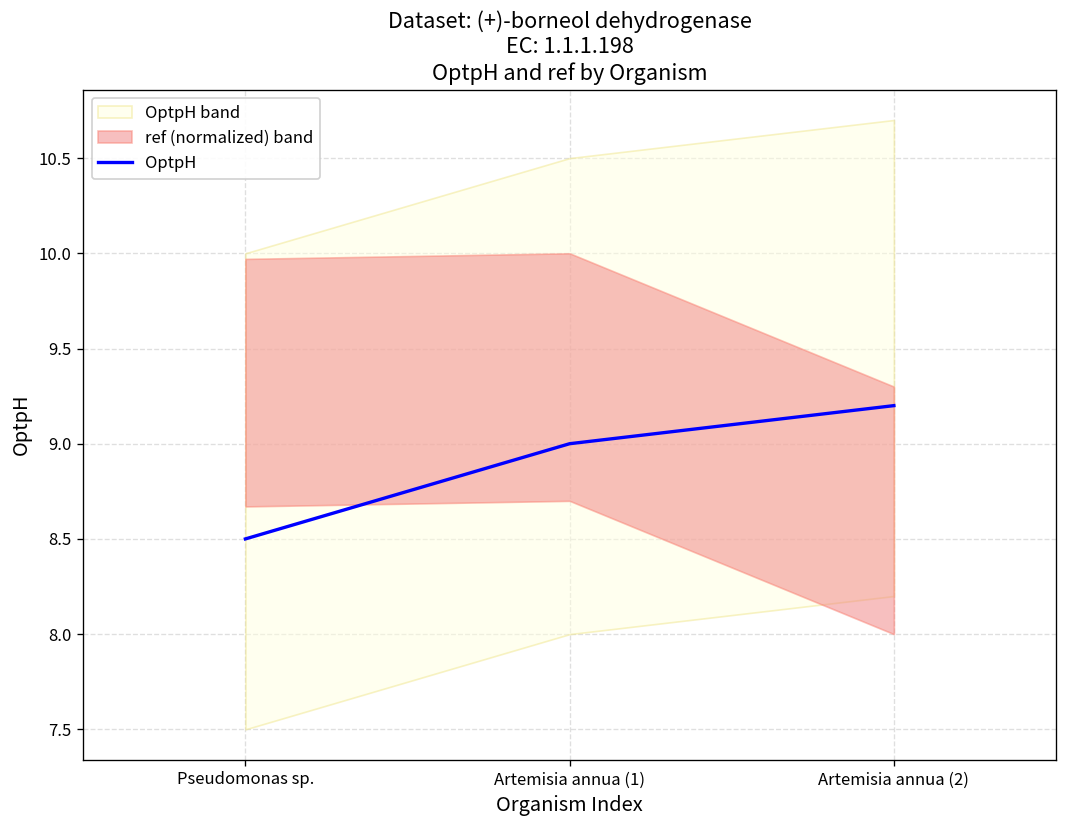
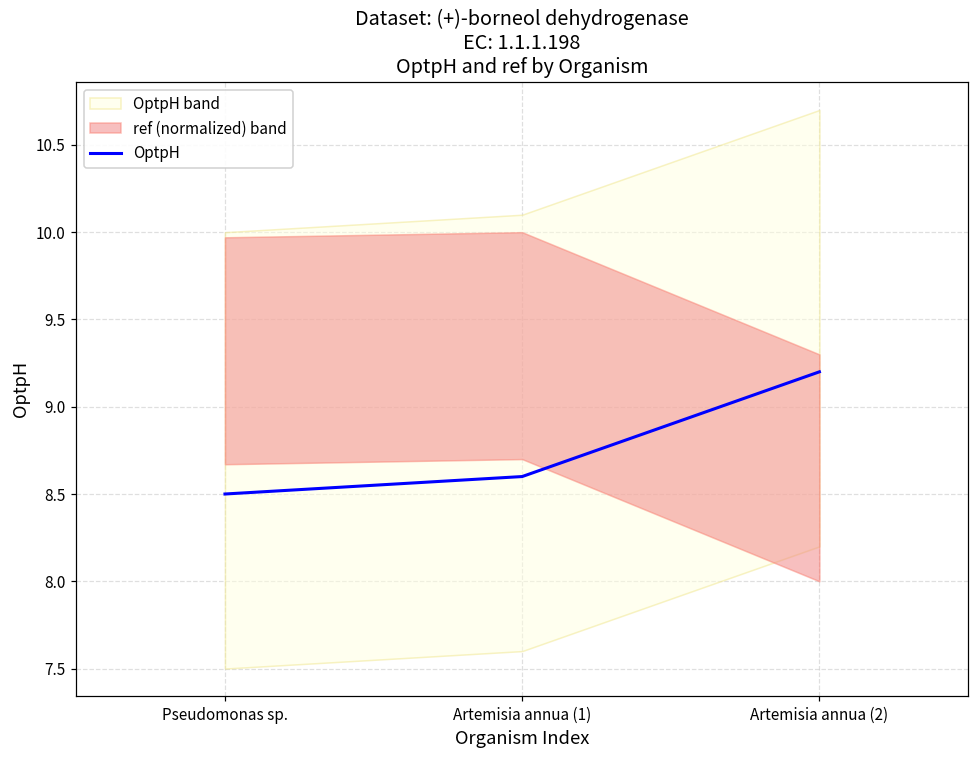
  {
    "OptpH": {
      "Pseudomonas sp.": 8.5,
-     "Artemisia annua (1)": 9.0,
+     "Artemisia annua (1)": 8.6,
      "Artemisia annua (2)": 9.2
    }
  }
